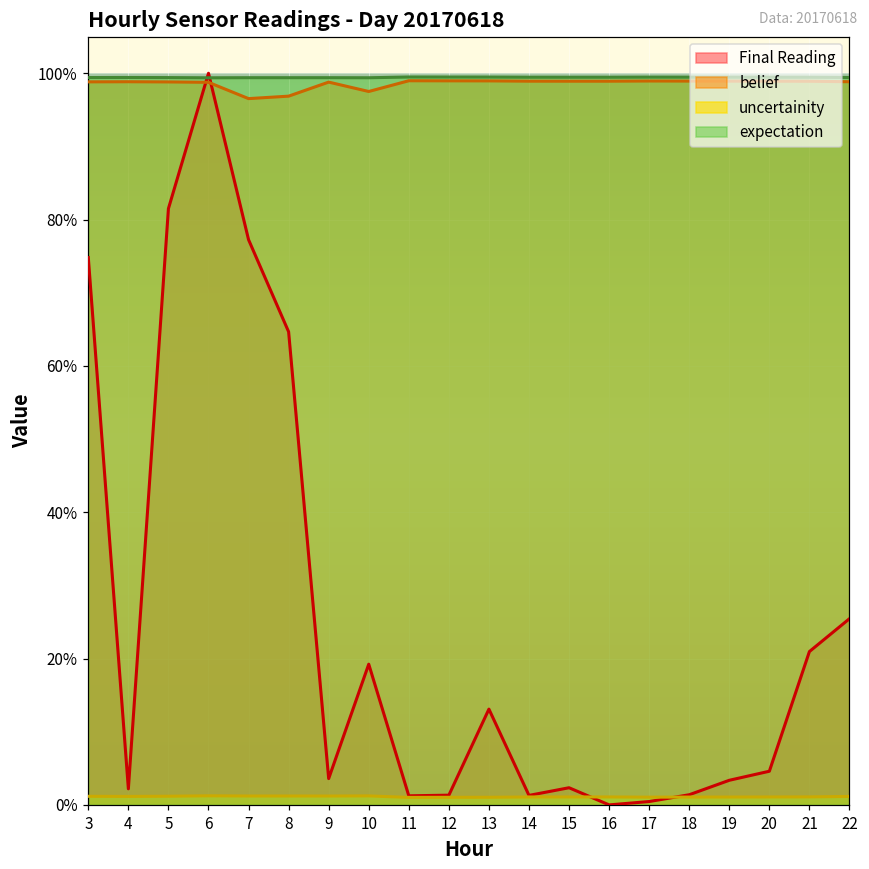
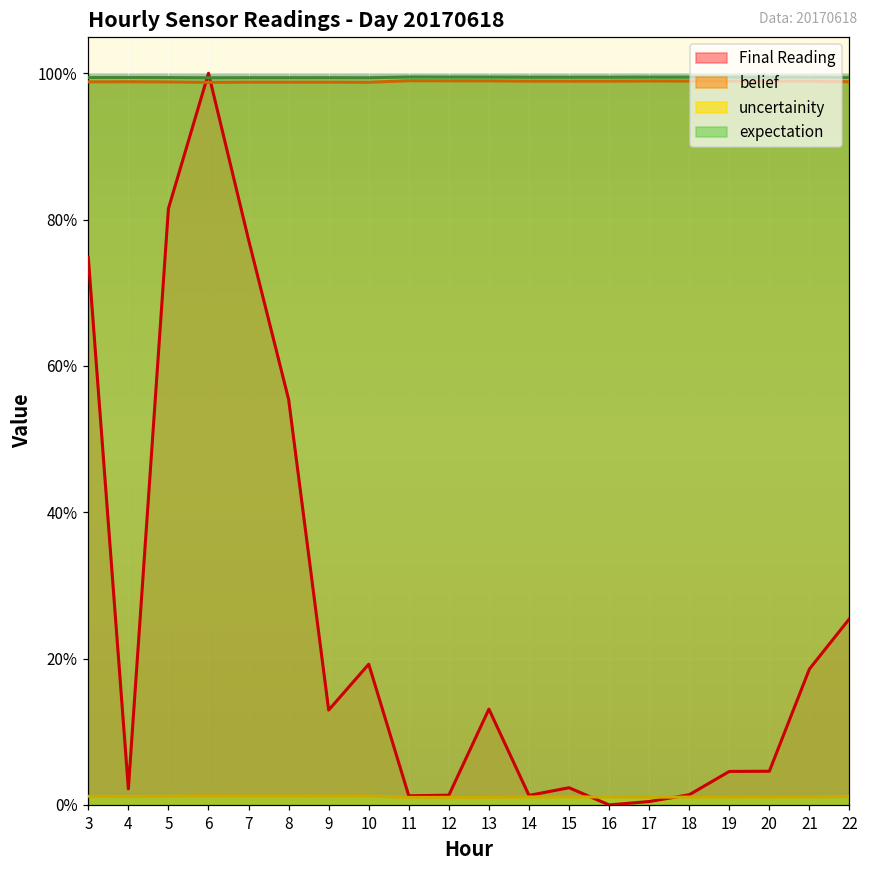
  {
    "Final Reading": {
      "3": "75%",
      "4": "2%",
      "5": "82%",
      "6": "100%",
      "7": "77%",
-     "8": "65%",
-     "9": "4%",
+     "8": "55%",
+     "9": "13%",
      "10": "19%",
      "13": "13%",
      "15": "2%",
      "16": "0%",
      "17": "0%",
-     "19": "3%",
+     "19": "5%",
      "20": "5%",
-     "21": "21%",
+     "21": "19%",
      "22": "25%"
    },
    "belief": {
      "3": "99%",
      "4": "99%",
      "5": "99%",
      "6": "99%",
-     "7": "97%",
-     "8": "97%",
+     "7": "99%",
+     "8": "99%",
      "9": "99%",
-     "10": "98%",
+     "10": "99%",
      "11": "99%",
      "12": "99%",
      "13": "99%",
      "14": "99%",
      "15": "99%",
      "16": "99%",
      "17": "99%",
      "18": "99%",
      "22": "99%"
    },
    "uncertainity": {
      "3": "1%",
      "4": "1%",
      "5": "1%",
      "6": "1%",
      "7": "1%",
      "8": "1%",
      "9": "1%",
      "10": "1%",
      "13": "1%",
      "15": "1%",
      "16": "1%",
      "17": "1%",
      "19": "1%",
      "20": "1%",
      "21": "1%",
      "22": "1%"
    },
    "expectation": {
      "3": "99%",
      "4": "99%",
      "5": "99%",
      "6": "99%",
      "7": "99%",
      "8": "99%",
      "9": "99%",
      "10": "99%",
      "11": "99%",
      "12": "99%",
      "13": "99%",
      "14": "99%",
      "15": "99%",
      "16": "99%",
      "17": "99%",
      "18": "99%",
      "22": "99%"
    }
  }
